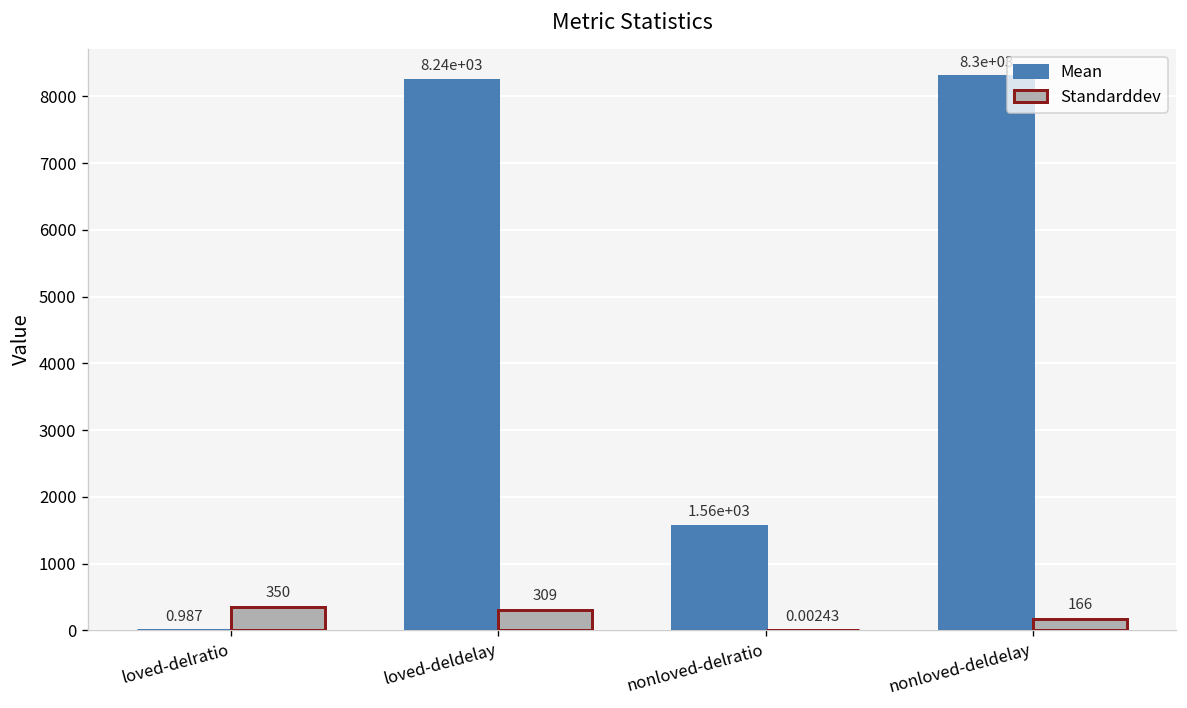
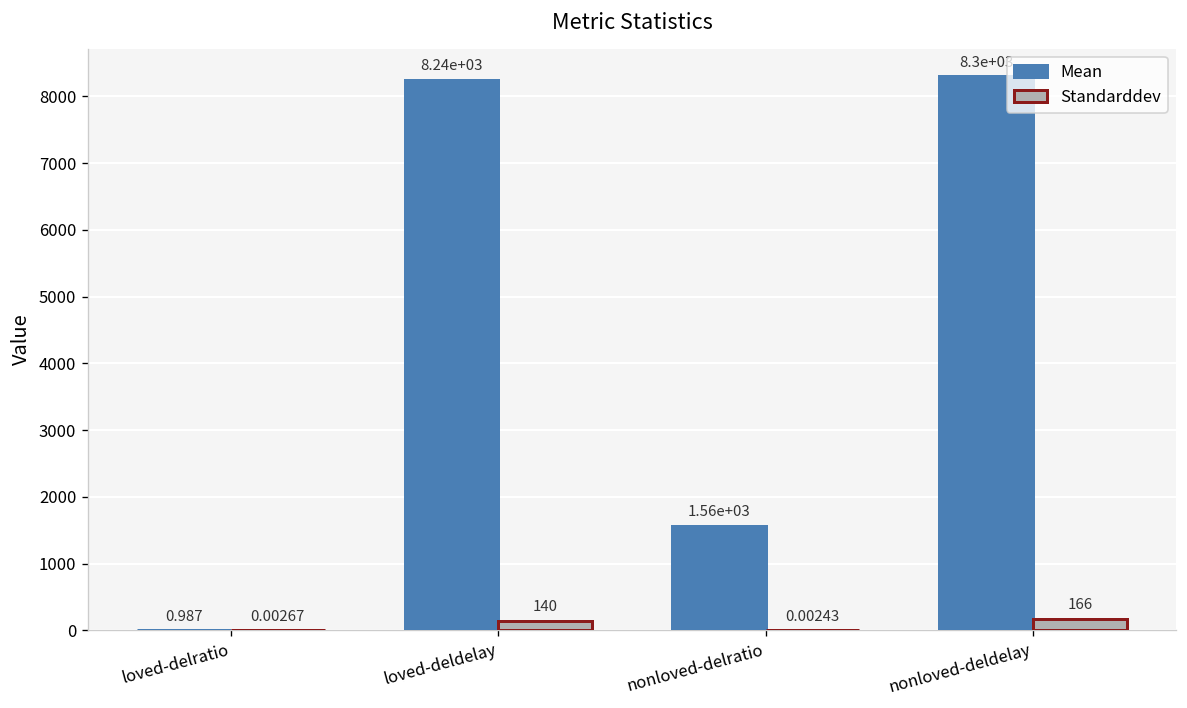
  {
    "Mean": {
      "loved-delratio": "0.987",
      "nonloved-delratio": "1.56e+03"
    },
    "Standarddev": {
-     "loved-delratio": "350",
-     "loved-deldelay": "309",
+     "loved-delratio": "0.00267",
+     "loved-deldelay": "140",
      "nonloved-delratio": "0.00243",
      "nonloved-deldelay": "166"
    }
  }
